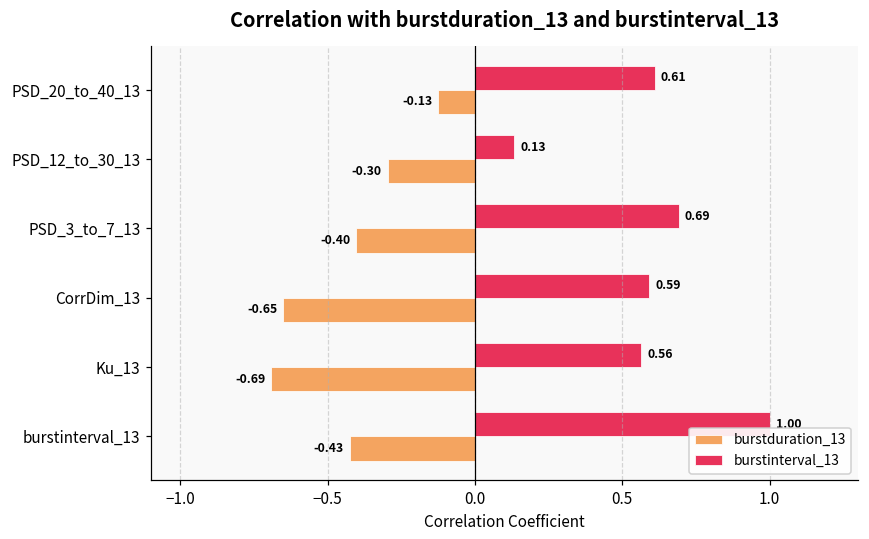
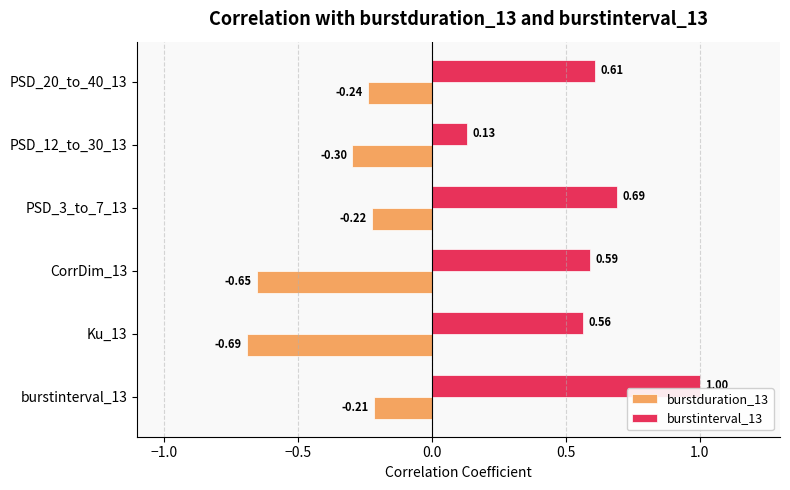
  {
    "burstduration_13": {
-     "PSD_20_to_40_13": -0.13,
+     "PSD_20_to_40_13": -0.24,
      "PSD_12_to_30_13": -0.30,
-     "PSD_3_to_7_13": -0.40,
+     "PSD_3_to_7_13": -0.22,
      "CorrDim_13": -0.65,
      "Ku_13": -0.69,
-     "burstinterval_13": -0.43
+     "burstinterval_13": -0.21
    },
    "burstinterval_13": {
      "PSD_20_to_40_13": 0.61,
      "PSD_12_to_30_13": 0.13,
      "PSD_3_to_7_13": 0.69,
      "CorrDim_13": 0.59,
      "Ku_13": 0.56
    }
  }
